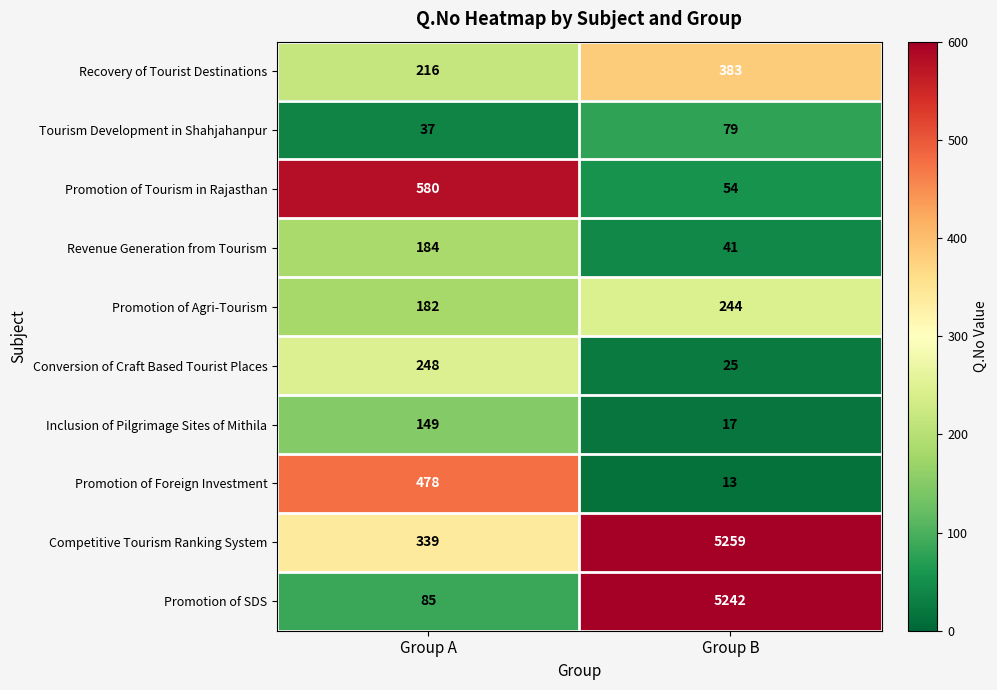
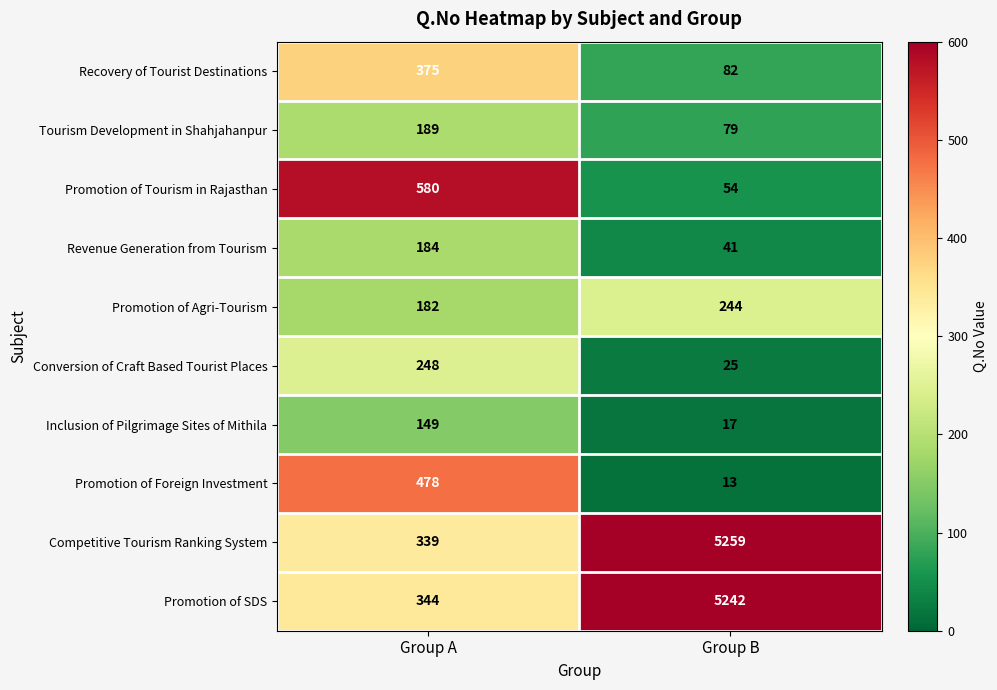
  {
    "Recovery of Tourist Destinations": {
-     "Group A": 216,
-     "Group B": 383
+     "Group A": 375,
+     "Group B": 82
    },
    "Tourism Development in Shahjahanpur": {
-     "Group A": 37,
+     "Group A": 189,
      "Group B": 79
    },
    "Promotion of Tourism in Rajasthan": {
      "Group A": 580,
      "Group B": 54
    },
    "Revenue Generation from Tourism": {
      "Group A": 184,
      "Group B": 41
    },
    "Promotion of Agri-Tourism": {
      "Group A": 182,
      "Group B": 244
    },
    "Conversion of Craft Based Tourist Places": {
      "Group A": 248,
      "Group B": 25
    },
    "Inclusion of Pilgrimage Sites of Mithila": {
      "Group A": 149,
      "Group B": 17
    },
    "Promotion of Foreign Investment": {
      "Group A": 478,
      "Group B": 13
    },
    "Competitive Tourism Ranking System": {
      "Group A": 339,
      "Group B": 5259
    },
    "Promotion of SDS": {
-     "Group A": 85,
+     "Group A": 344,
      "Group B": 5242
    }
  }
